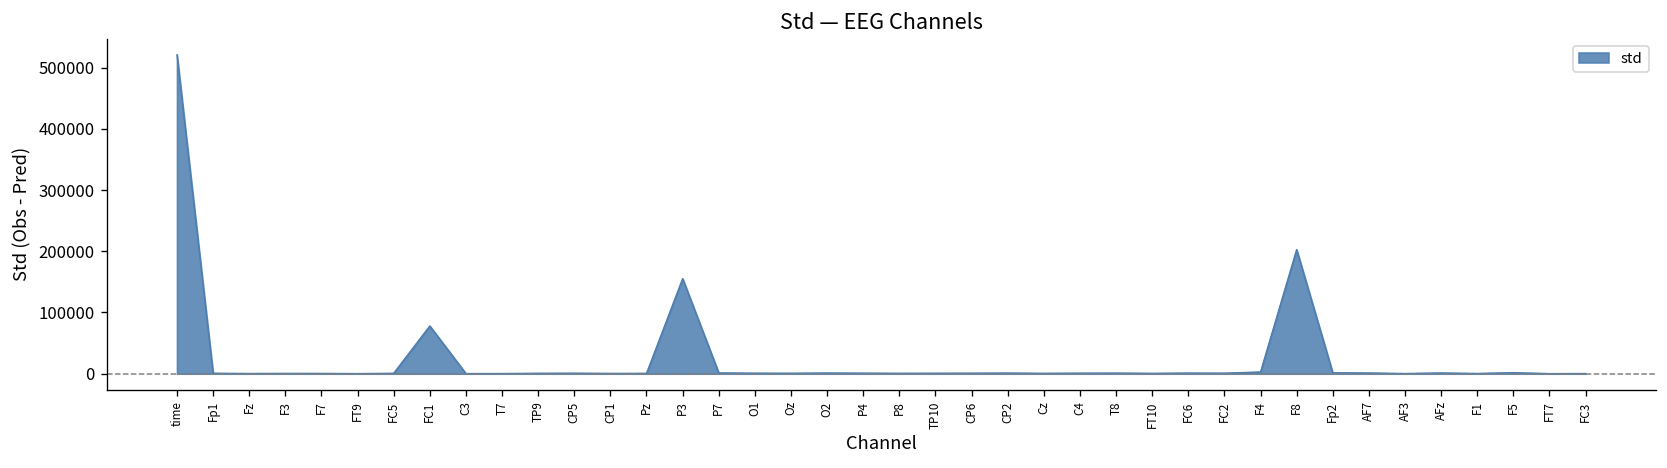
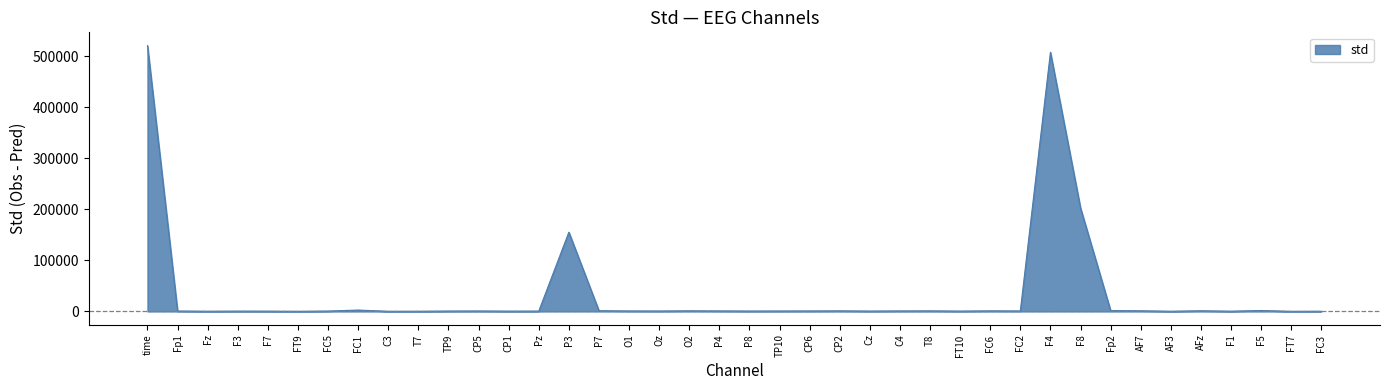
  {
    "time": 520000,
    "Fp1": 0,
    "Fz": 0,
    "F3": 0,
    "F7": 0,
    "FT9": 0,
    "FC5": 0,
-   "FC1": 80000,
+   "FC1": 0,
    "C3": 0,
    "T7": 0,
    "TP9": 0,
    "CP5": 0,
    "CP1": 0,
    "Pz": 0,
    "P3": 160000,
    "P7": 0,
    "O1": 0,
    "Oz": 0,
    "O2": 0,
    "P4": 0,
    "P8": 0,
    "TP10": 0,
    "CP6": 0,
    "CP2": 0,
    "Cz": 0,
    "C4": 0,
    "T8": 0,
    "FT10": 0,
    "FC6": 0,
    "FC2": 0,
-   "F4": 0,
+   "F4": 510000,
    "F8": 200000,
    "Fp2": 0,
    "AF7": 0,
    "AF3": 0,
    "AFz": 0,
    "F1": 0,
    "F5": 0,
    "FT7": 0,
    "FC3": 0
  }
